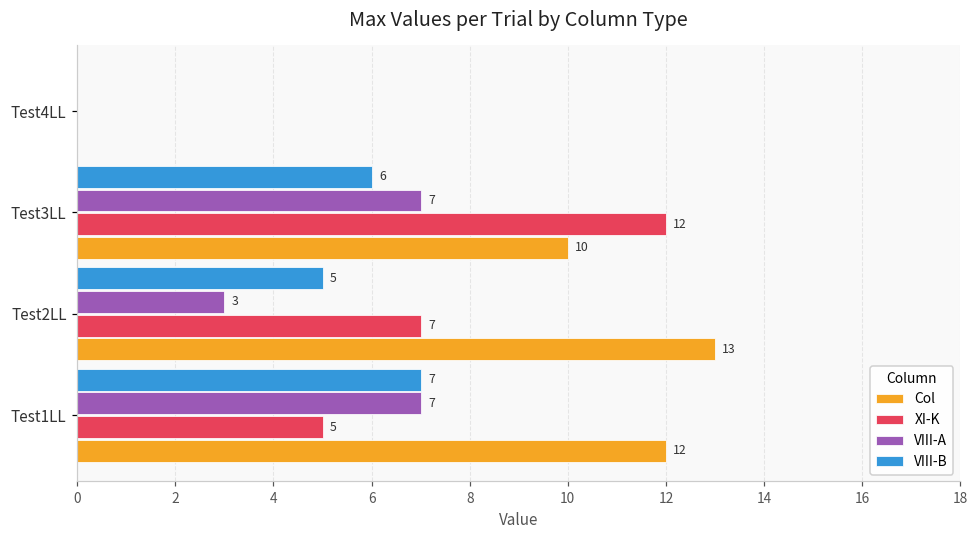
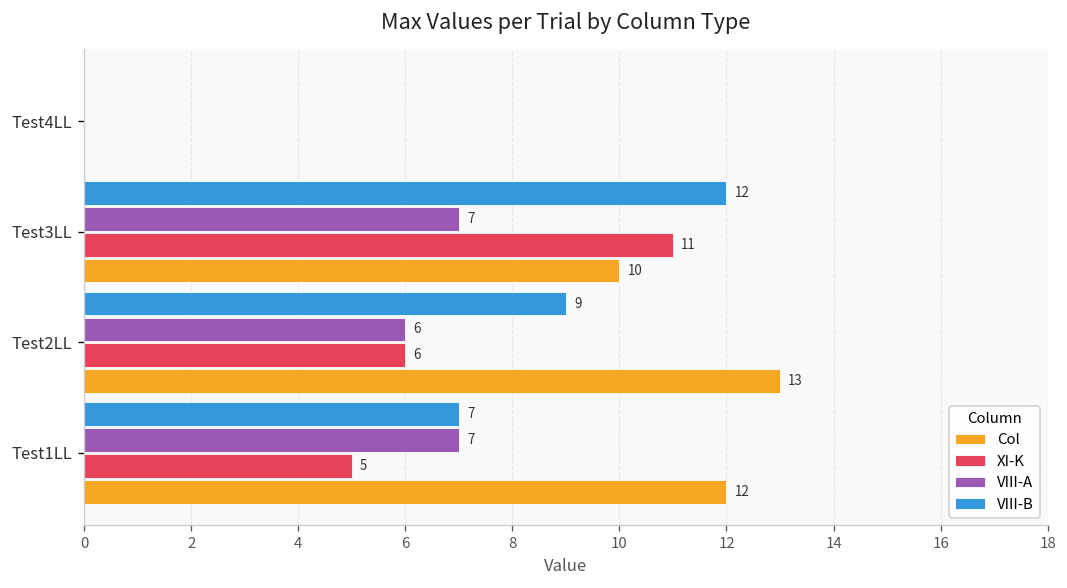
  {
    "Col": {
      "Test3LL": 10,
      "Test2LL": 13,
      "Test1LL": 12
    },
    "XI-K": {
-     "Test3LL": 12,
-     "Test2LL": 7,
+     "Test3LL": 11,
+     "Test2LL": 6,
      "Test1LL": 5
    },
    "VIII-A": {
      "Test3LL": 7,
-     "Test2LL": 3,
+     "Test2LL": 6,
      "Test1LL": 7
    },
    "VIII-B": {
-     "Test3LL": 6,
-     "Test2LL": 5,
+     "Test3LL": 12,
+     "Test2LL": 9,
      "Test1LL": 7
    }
  }
